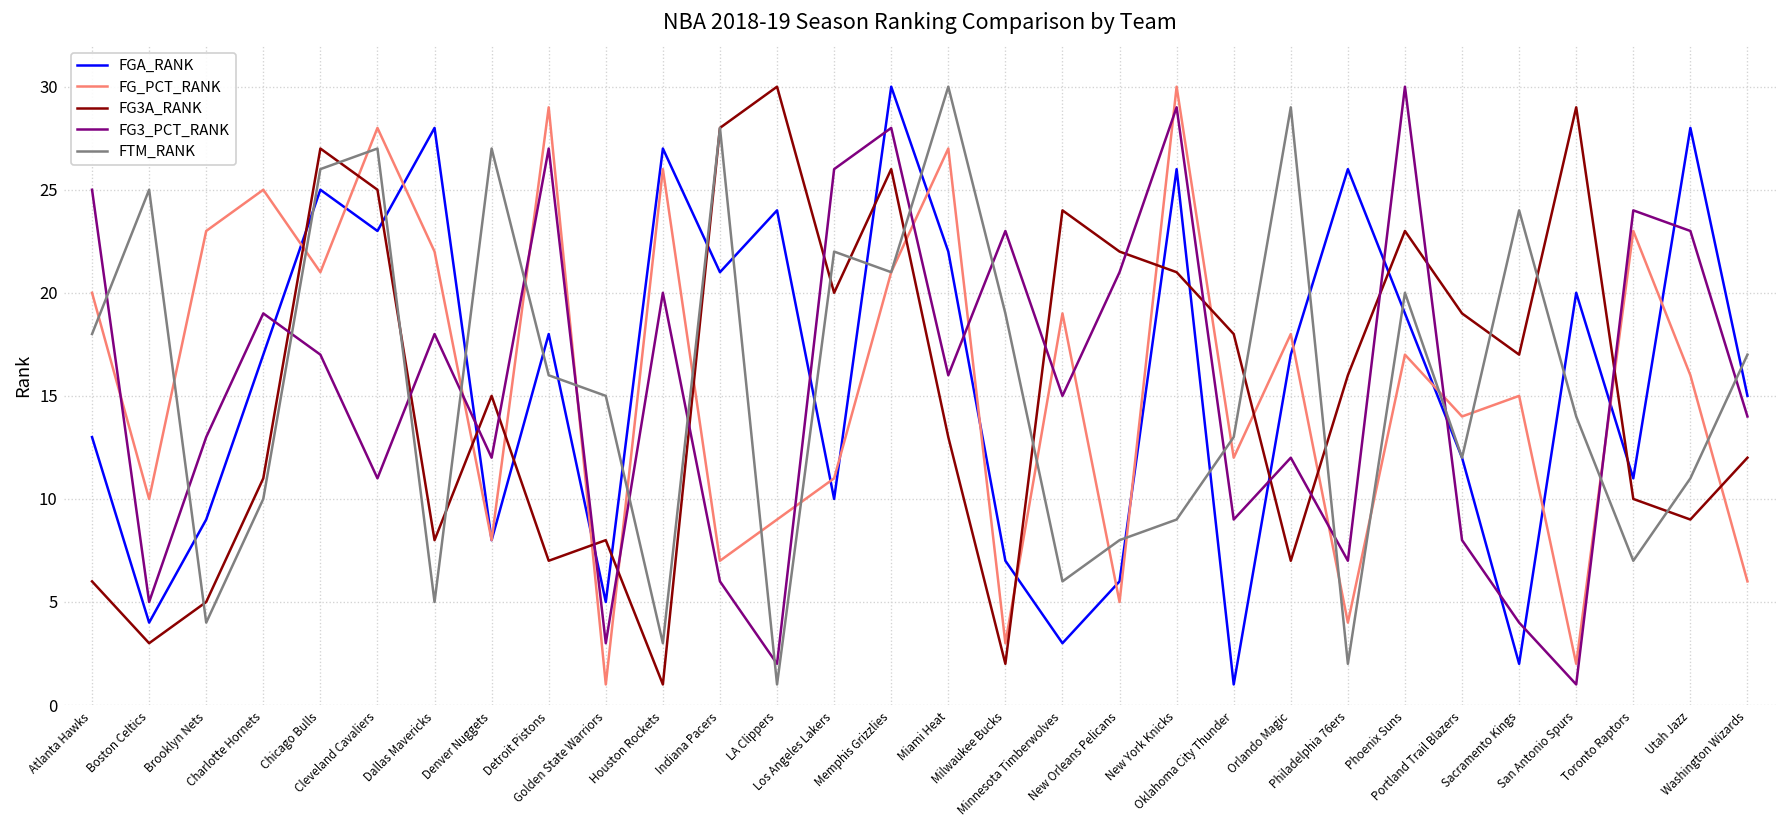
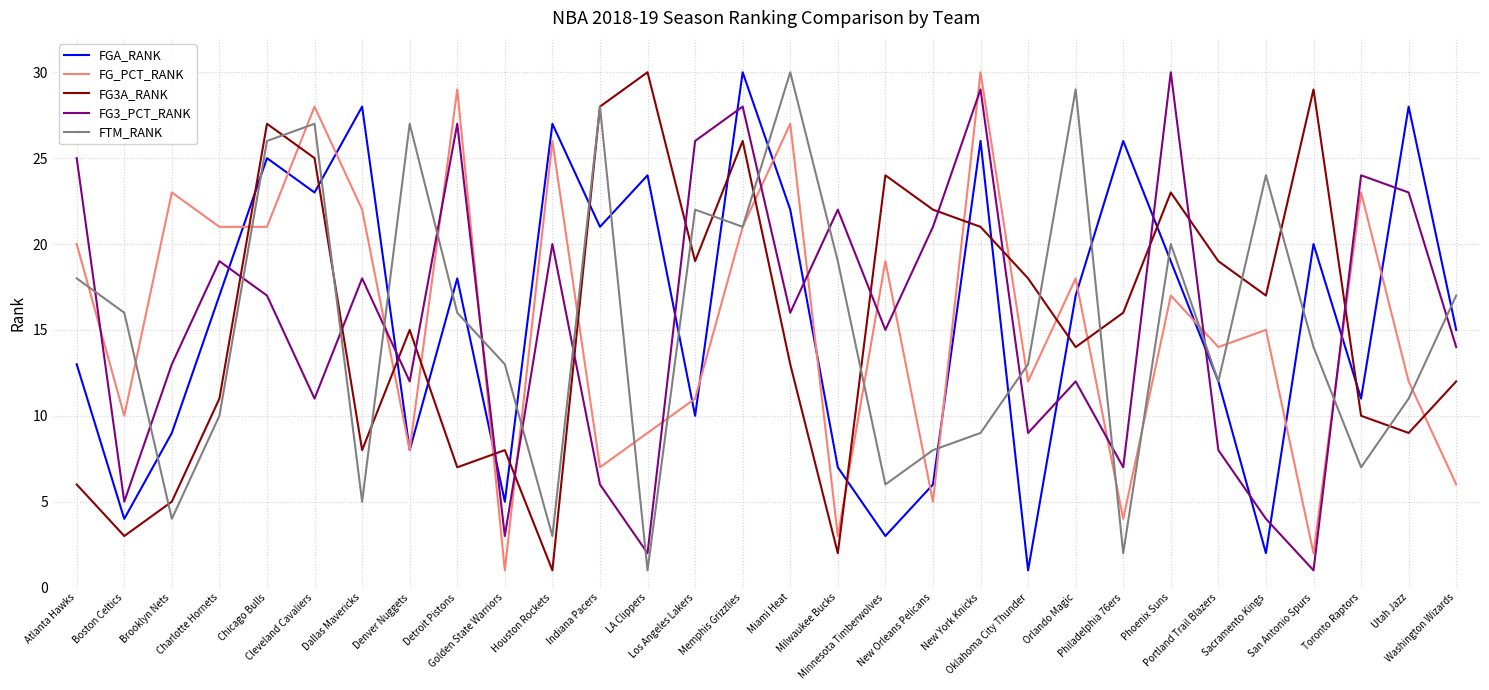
  {
    "FGA_RANK": {
      "Atlanta Hawks": 13,
      "Boston Celtics": 4,
      "Brooklyn Nets": 9,
      "Charlotte Hornets": 17,
      "Chicago Bulls": 25,
      "Cleveland Cavaliers": 23,
      "Dallas Mavericks": 28,
      "Detroit Pistons": 18,
      "Golden State Warriors": 5,
      "Houston Rockets": 27,
      "Indiana Pacers": 21,
      "LA Clippers": 24,
      "Los Angeles Lakers": 10,
      "Memphis Grizzlies": 30,
      "Miami Heat": 22,
      "Milwaukee Bucks": 7,
      "Minnesota Timberwolves": 3,
      "New Orleans Pelicans": 6,
      "New York Knicks": 26,
      "Oklahoma City Thunder": 1,
      "Orlando Magic": 17,
      "Philadelphia 76ers": 26,
      "Phoenix Suns": 19,
      "Sacramento Kings": 2,
      "San Antonio Spurs": 20,
      "Toronto Raptors": 11,
      "Utah Jazz": 28,
      "Washington Wizards": 15
    },
    "FG_PCT_RANK": {
      "Atlanta Hawks": 20,
      "Boston Celtics": 10,
      "Brooklyn Nets": 23,
-     "Charlotte Hornets": 25,
+     "Charlotte Hornets": 21,
      "Chicago Bulls": 21,
      "Cleveland Cavaliers": 28,
      "Dallas Mavericks": 22,
      "Detroit Pistons": 29,
      "Golden State Warriors": 1,
      "Houston Rockets": 26,
      "Indiana Pacers": 7,
      "LA Clippers": 9,
      "Los Angeles Lakers": 11,
      "Miami Heat": 27,
      "Milwaukee Bucks": 3,
      "Minnesota Timberwolves": 19,
      "New Orleans Pelicans": 5,
      "New York Knicks": 30,
      "Oklahoma City Thunder": 12,
      "Orlando Magic": 18,
      "Philadelphia 76ers": 4,
      "Phoenix Suns": 17,
      "Portland Trail Blazers": 14,
      "Sacramento Kings": 15,
      "San Antonio Spurs": 2,
      "Toronto Raptors": 23,
-     "Utah Jazz": 16,
+     "Utah Jazz": 12,
      "Washington Wizards": 6
    },
    "FG3A_RANK": {
      "Atlanta Hawks": 6,
      "Boston Celtics": 3,
      "Brooklyn Nets": 5,
      "Charlotte Hornets": 11,
      "Chicago Bulls": 27,
      "Cleveland Cavaliers": 25,
      "Dallas Mavericks": 8,
      "Denver Nuggets": 15,
      "Detroit Pistons": 7,
      "Golden State Warriors": 8,
      "Houston Rockets": 1,
      "LA Clippers": 30,
-     "Los Angeles Lakers": 20,
+     "Los Angeles Lakers": 19,
      "Memphis Grizzlies": 26,
      "Miami Heat": 13,
      "Milwaukee Bucks": 2,
      "Minnesota Timberwolves": 24,
      "New Orleans Pelicans": 22,
      "New York Knicks": 21,
      "Oklahoma City Thunder": 18,
-     "Orlando Magic": 7,
+     "Orlando Magic": 14,
      "Philadelphia 76ers": 16,
      "Phoenix Suns": 23,
      "Portland Trail Blazers": 19,
      "Sacramento Kings": 17,
      "San Antonio Spurs": 29,
      "Toronto Raptors": 10,
      "Utah Jazz": 9,
      "Washington Wizards": 12
    },
    "FG3_PCT_RANK": {
      "Atlanta Hawks": 25,
      "Boston Celtics": 5,
      "Brooklyn Nets": 13,
      "Charlotte Hornets": 19,
      "Chicago Bulls": 17,
      "Cleveland Cavaliers": 11,
      "Dallas Mavericks": 18,
      "Denver Nuggets": 12,
      "Detroit Pistons": 27,
      "Golden State Warriors": 3,
      "Houston Rockets": 20,
      "Indiana Pacers": 6,
      "LA Clippers": 2,
      "Los Angeles Lakers": 26,
      "Memphis Grizzlies": 28,
      "Miami Heat": 16,
-     "Milwaukee Bucks": 23,
+     "Milwaukee Bucks": 22,
      "Minnesota Timberwolves": 15,
      "New Orleans Pelicans": 21,
      "New York Knicks": 29,
      "Oklahoma City Thunder": 9,
      "Orlando Magic": 12,
      "Philadelphia 76ers": 7,
      "Phoenix Suns": 30,
      "Portland Trail Blazers": 8,
      "Sacramento Kings": 4,
      "San Antonio Spurs": 1,
      "Toronto Raptors": 24,
      "Utah Jazz": 23,
      "Washington Wizards": 14
    },
    "FTM_RANK": {
      "Atlanta Hawks": 18,
-     "Boston Celtics": 25,
+     "Boston Celtics": 16,
      "Brooklyn Nets": 4,
      "Charlotte Hornets": 10,
      "Chicago Bulls": 26,
      "Cleveland Cavaliers": 27,
      "Dallas Mavericks": 5,
      "Denver Nuggets": 27,
      "Detroit Pistons": 16,
-     "Golden State Warriors": 15,
+     "Golden State Warriors": 13,
      "Houston Rockets": 3,
      "LA Clippers": 1,
      "Los Angeles Lakers": 22,
      "Miami Heat": 30,
      "Milwaukee Bucks": 19,
      "Minnesota Timberwolves": 6,
      "New Orleans Pelicans": 8,
      "New York Knicks": 9,
      "Oklahoma City Thunder": 13,
      "Orlando Magic": 29,
      "Philadelphia 76ers": 2,
      "Phoenix Suns": 20,
      "Sacramento Kings": 24,
      "San Antonio Spurs": 14,
      "Toronto Raptors": 7,
      "Utah Jazz": 11,
      "Washington Wizards": 17
    }
  }
